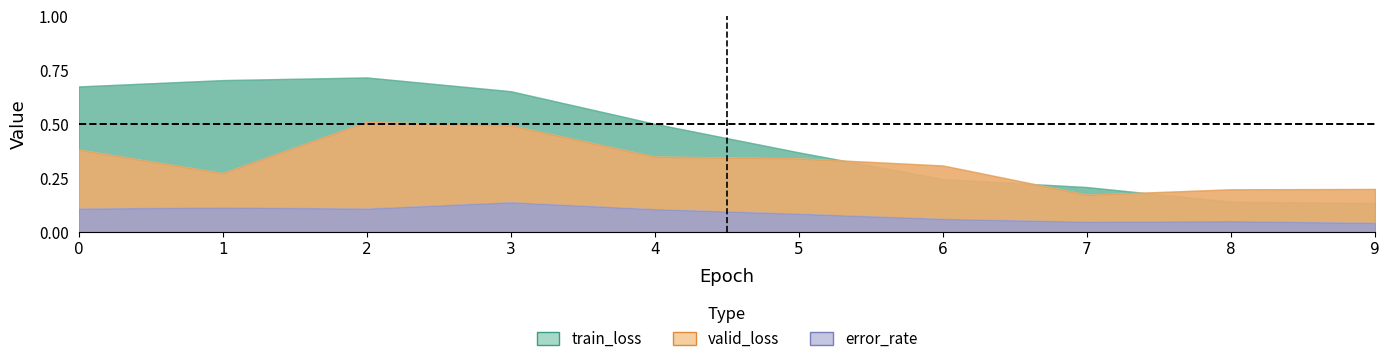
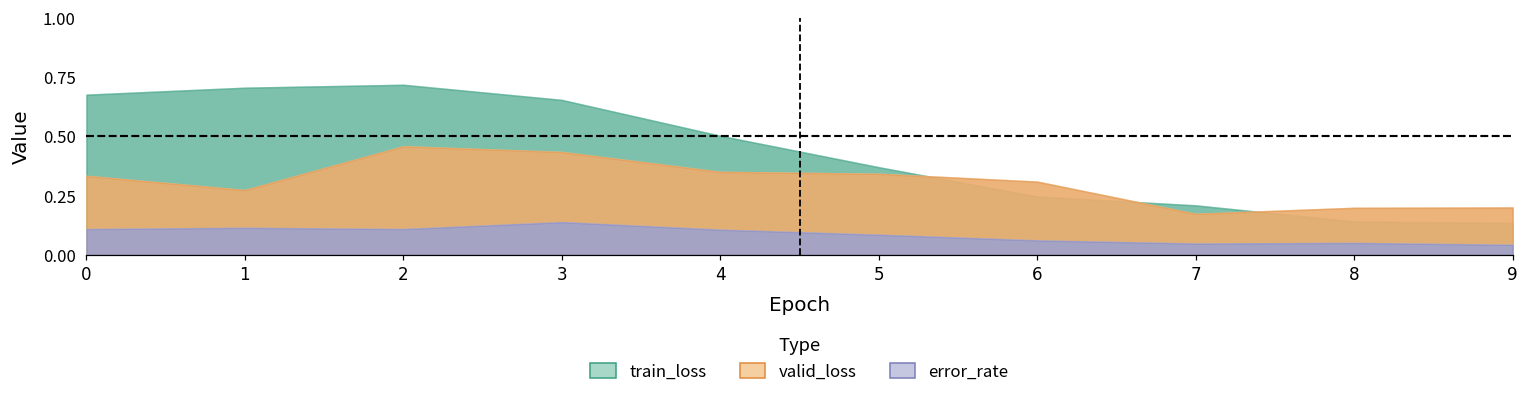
  {
    "valid_loss": {
-     "0": 0.38,
+     "0": 0.33,
      "1": 0.27,
-     "2": 0.51,
-     "3": 0.49,
+     "2": 0.46,
+     "3": 0.43,
      "4": 0.35,
      "5": 0.34,
      "6": 0.31,
      "7": 0.17,
      "8": 0.20,
      "9": 0.20
    }
  }
